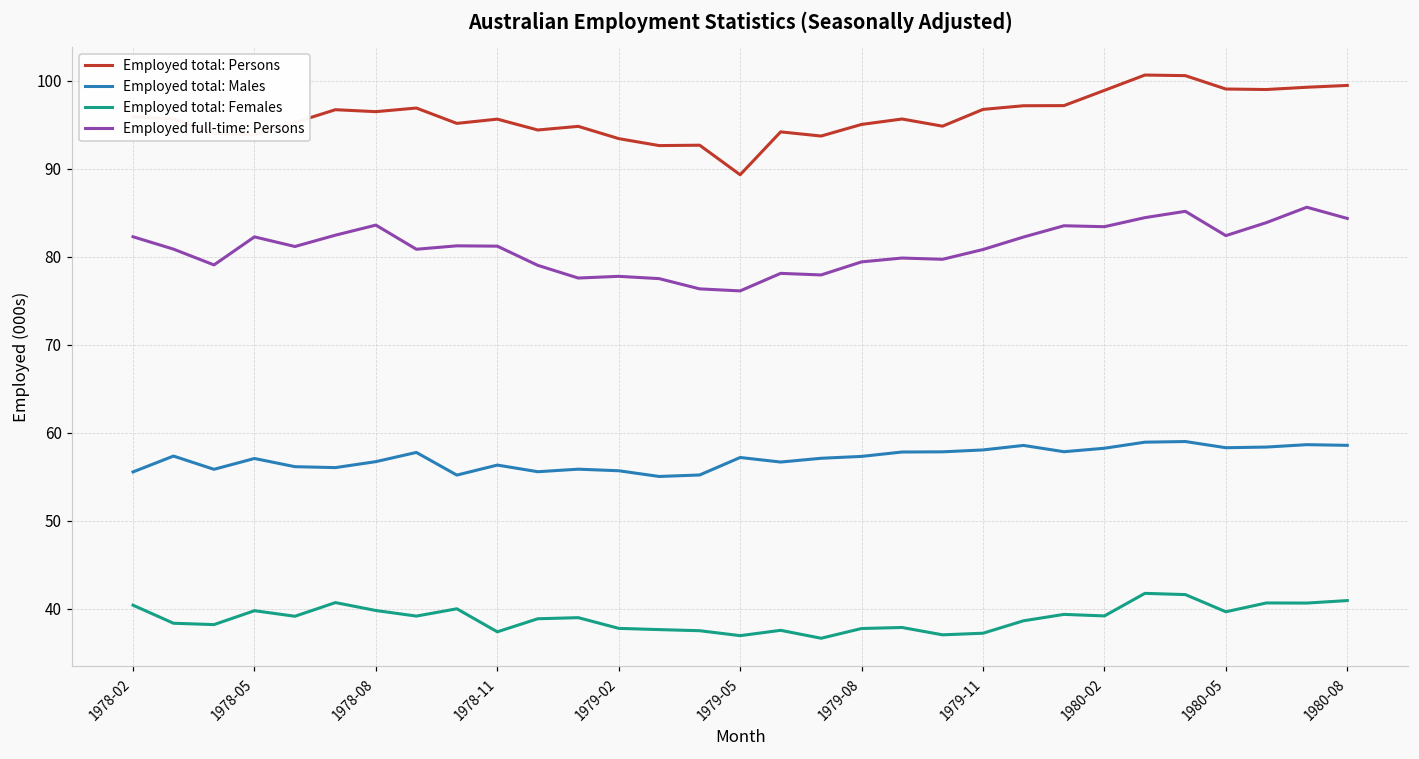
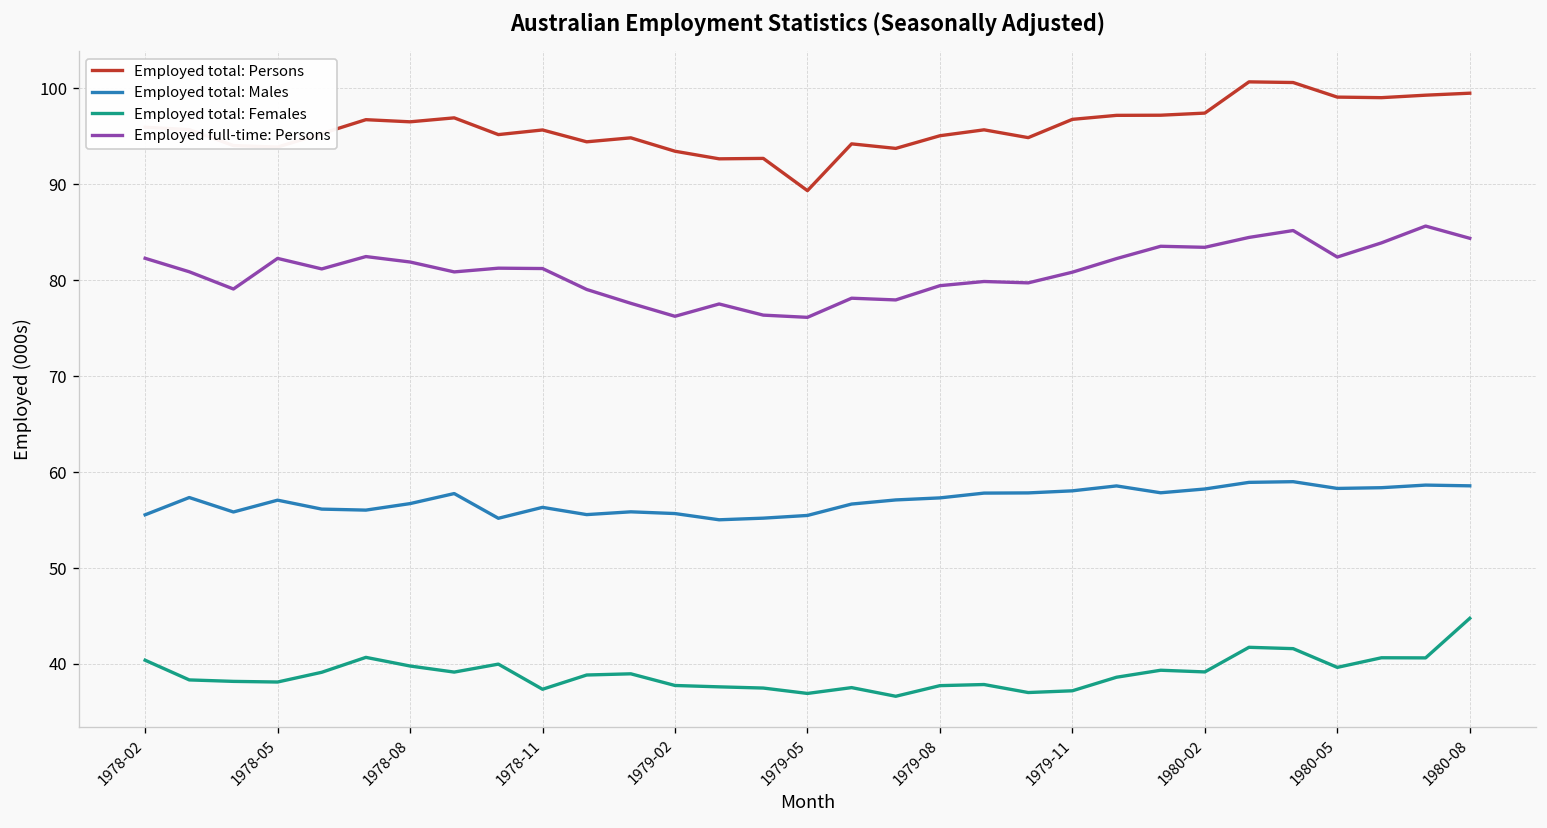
  {
    "Employed total: Persons": {
      "1978-08": 96,
      "1978-11": 96,
      "1979-02": 93,
      "1979-05": 89,
      "1979-08": 95,
      "1979-11": 97,
-     "1980-02": 99,
+     "1980-02": 97,
      "1980-05": 99,
      "1980-08": 99
    },
    "Employed total: Males": {
      "1978-02": 56,
      "1978-05": 57,
      "1978-08": 57,
      "1978-11": 56,
      "1979-02": 56,
-     "1979-05": 57,
+     "1979-05": 55,
      "1979-08": 57,
      "1979-11": 58,
      "1980-02": 58,
      "1980-05": 58,
      "1980-08": 59
    },
    "Employed total: Females": {
      "1978-02": 40,
-     "1978-05": 40,
+     "1978-05": 38,
      "1978-08": 40,
      "1978-11": 37,
      "1979-02": 38,
      "1979-05": 37,
      "1979-08": 38,
      "1979-11": 37,
      "1980-02": 39,
      "1980-05": 40,
-     "1980-08": 41
+     "1980-08": 45
    },
    "Employed full-time: Persons": {
      "1978-02": 82,
      "1978-05": 82,
-     "1978-08": 84,
+     "1978-08": 82,
      "1978-11": 81,
-     "1979-02": 78,
+     "1979-02": 76,
      "1979-05": 76,
      "1979-08": 79,
      "1979-11": 81,
      "1980-02": 83,
      "1980-05": 82,
      "1980-08": 84
    }
  }
